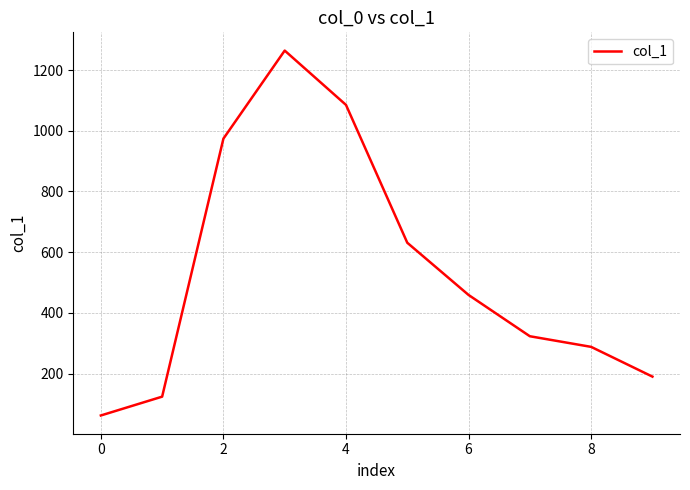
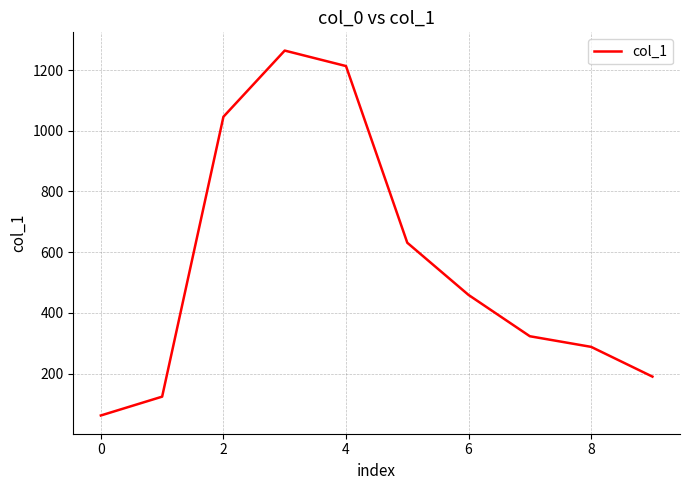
  {
    "0": 60,
-   "2": 970,
-   "4": 1090,
+   "2": 1050,
+   "4": 1210,
    "6": 460,
    "8": 290
  }
